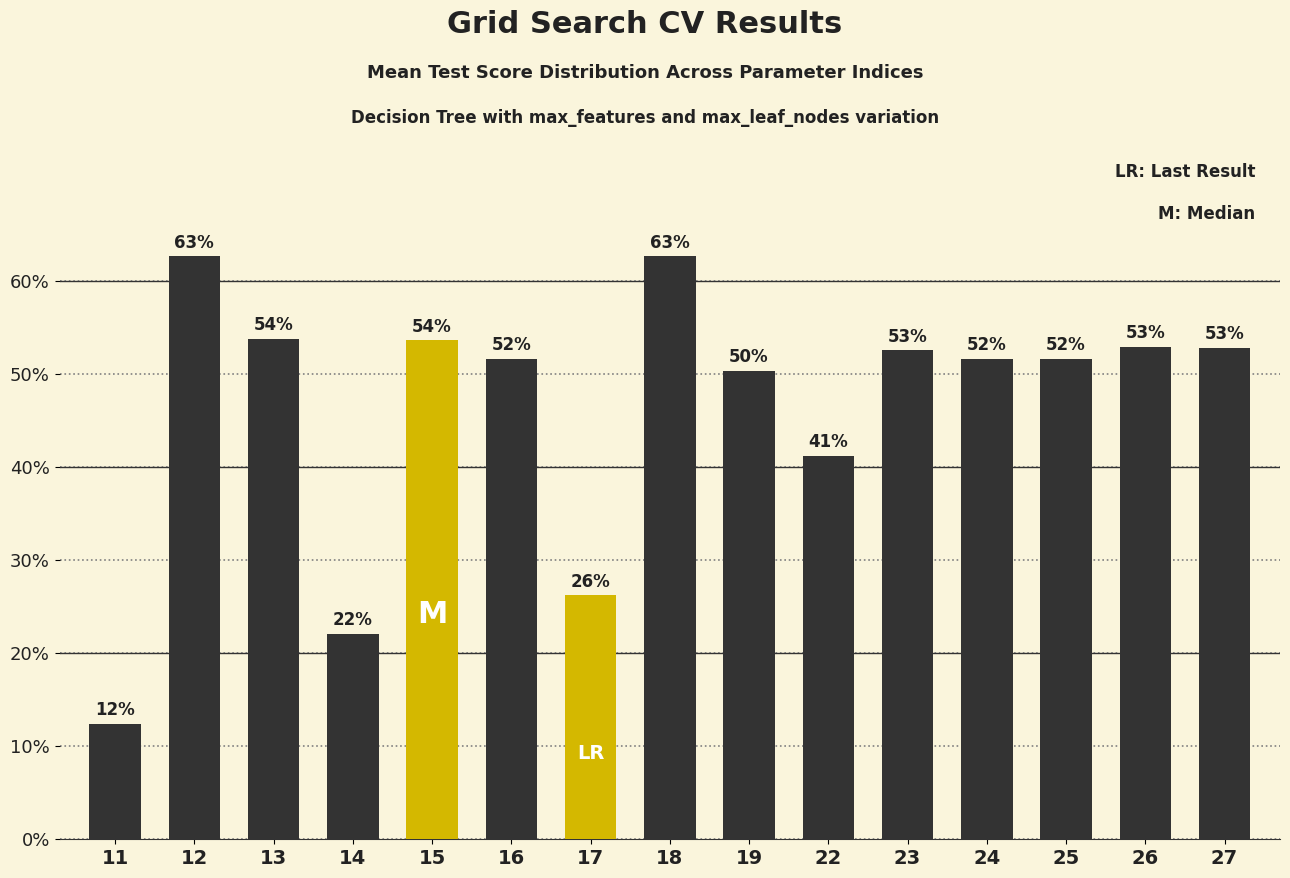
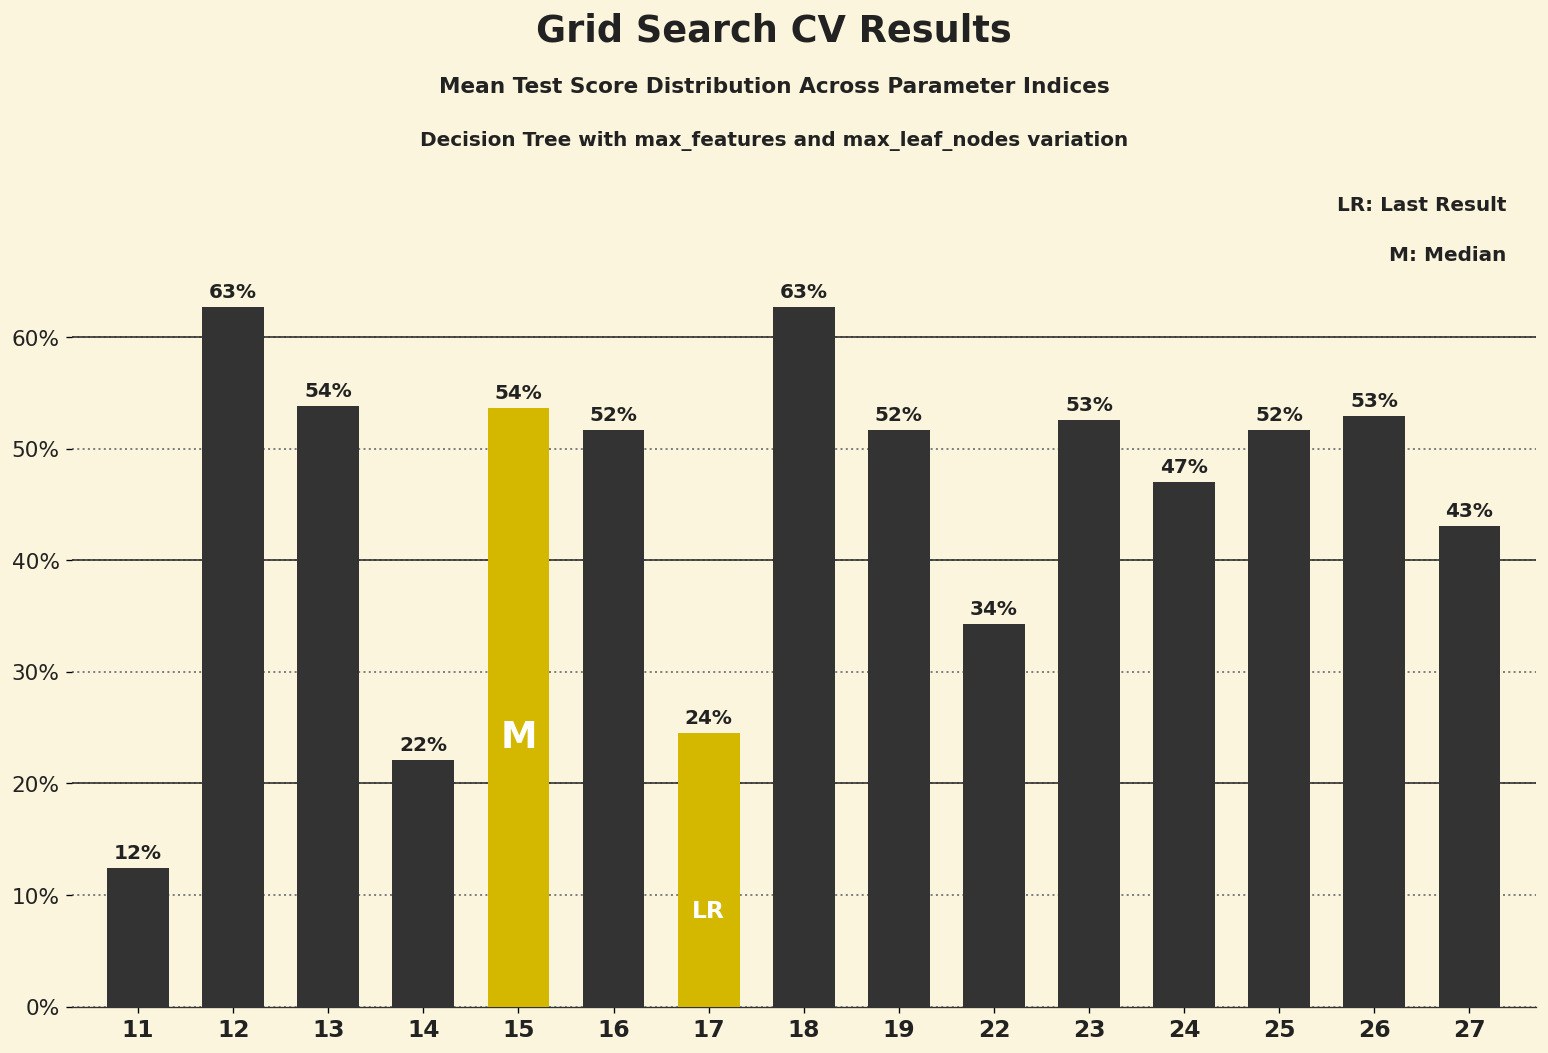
  {
    "11": "12%",
    "12": "63%",
    "13": "54%",
    "14": "22%",
    "15": "54%",
    "16": "52%",
-   "17": "26%",
+   "17": "24%",
    "18": "63%",
-   "19": "50%",
-   "22": "41%",
+   "19": "52%",
+   "22": "34%",
    "23": "53%",
-   "24": "52%",
+   "24": "47%",
    "25": "52%",
    "26": "53%",
-   "27": "53%"
+   "27": "43%"
  }
